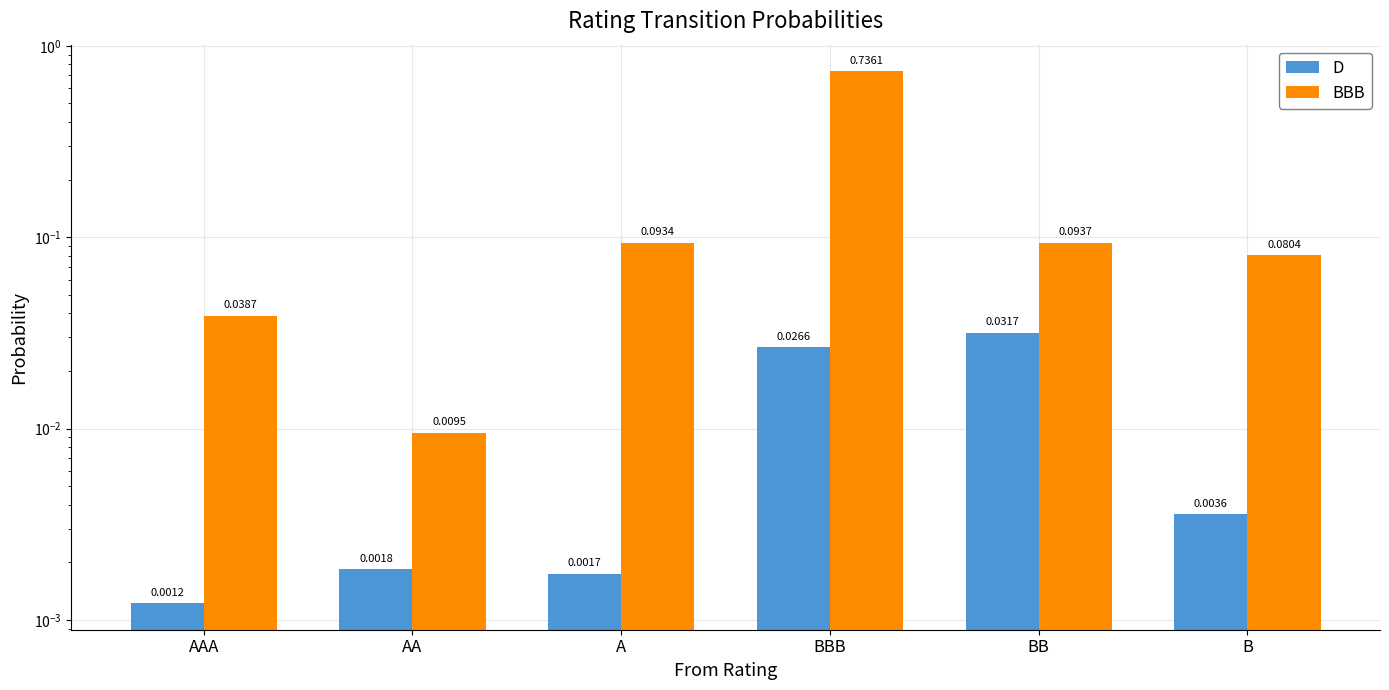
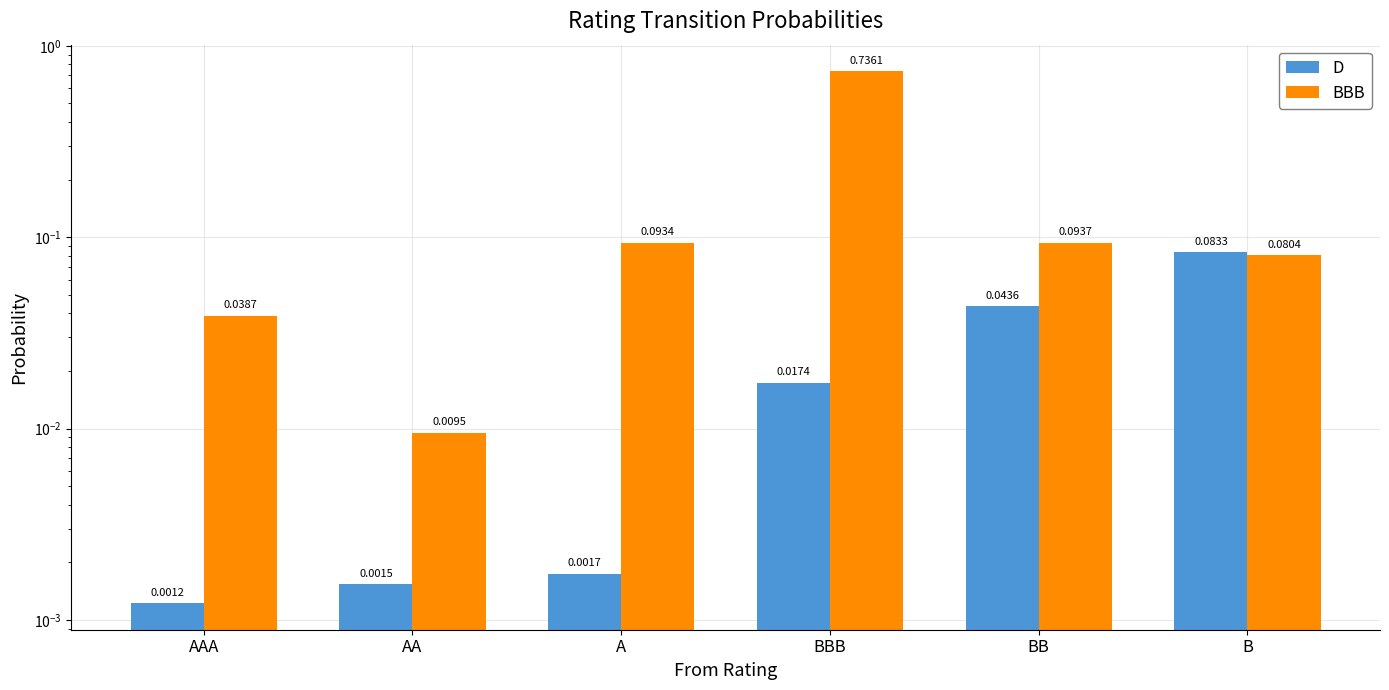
  {
    "D": {
      "AAA": 0.0012,
-     "AA": 0.0018,
+     "AA": 0.0015,
      "A": 0.0017,
-     "BBB": 0.0266,
-     "BB": 0.0317,
-     "B": 0.0036
+     "BBB": 0.0174,
+     "BB": 0.0436,
+     "B": 0.0833
    },
    "BBB": {
      "AAA": 0.0387,
      "AA": 0.0095,
      "A": 0.0934,
      "BBB": 0.7361,
      "BB": 0.0937,
      "B": 0.0804
    }
  }
